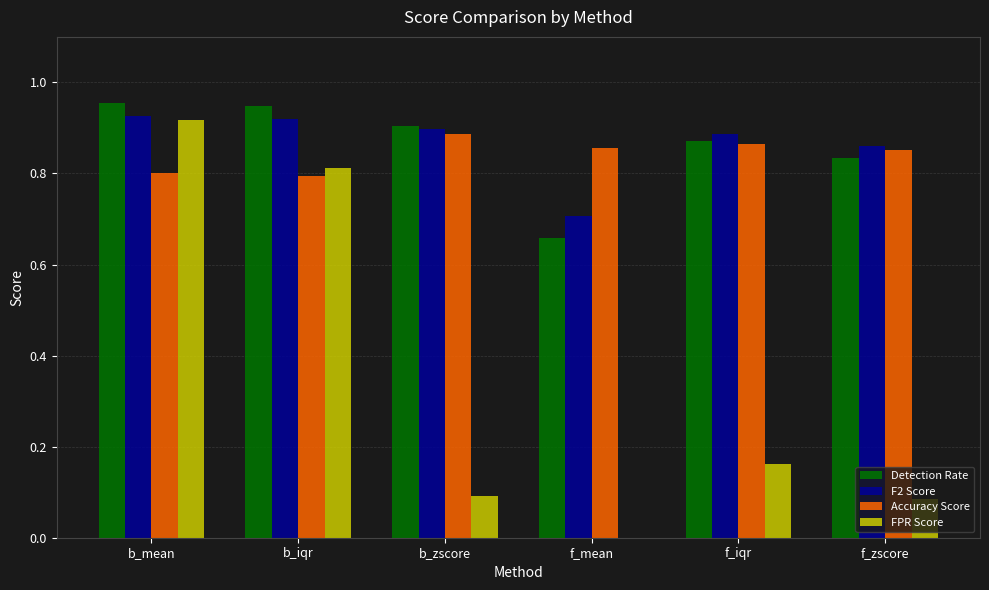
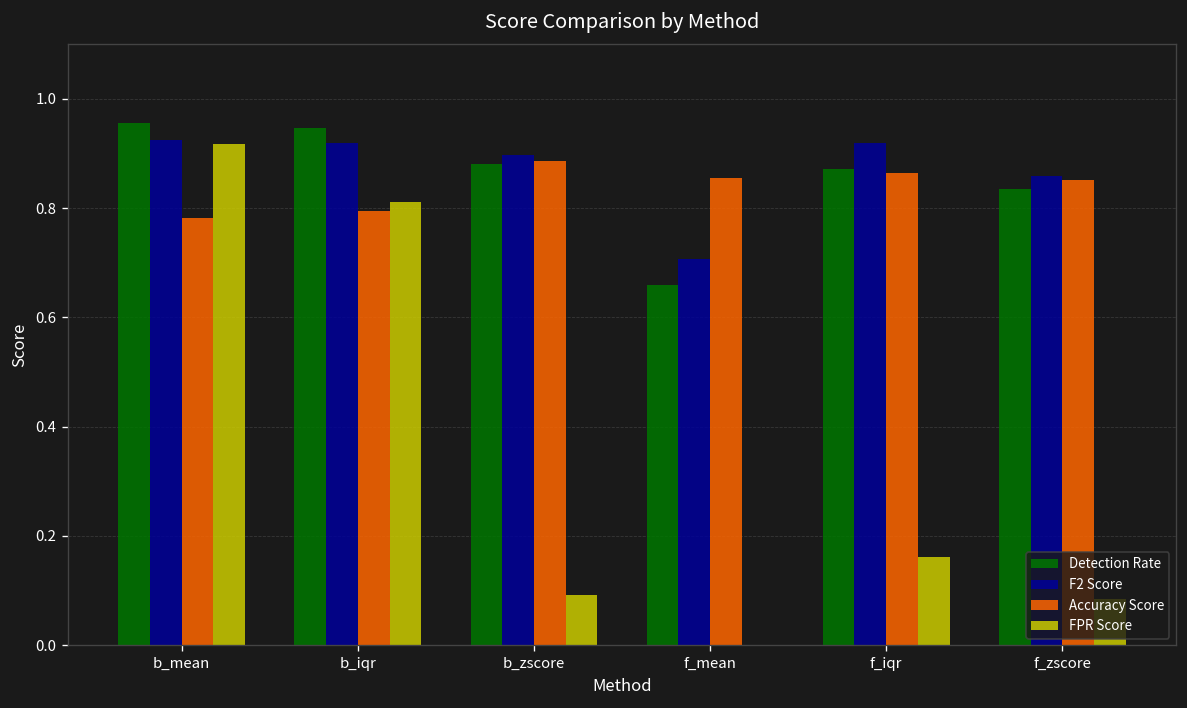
  {
    "Detection Rate": {
      "b_mean": 0.96,
      "b_iqr": 0.95,
-     "b_zscore": 0.90,
+     "b_zscore": 0.88,
      "f_mean": 0.66,
      "f_iqr": 0.87,
      "f_zscore": 0.83
    },
    "F2 Score": {
      "b_mean": 0.93,
      "b_iqr": 0.92,
      "b_zscore": 0.90,
      "f_mean": 0.71,
-     "f_iqr": 0.89,
+     "f_iqr": 0.92,
      "f_zscore": 0.86
    },
    "Accuracy Score": {
-     "b_mean": 0.80,
+     "b_mean": 0.78,
      "b_iqr": 0.79,
      "b_zscore": 0.89,
      "f_mean": 0.86,
      "f_iqr": 0.86,
      "f_zscore": 0.85
    },
    "FPR Score": {
      "b_mean": 0.92,
      "b_iqr": 0.81,
      "b_zscore": 0.09,
      "f_mean": 0.00,
      "f_iqr": 0.16
    }
  }
